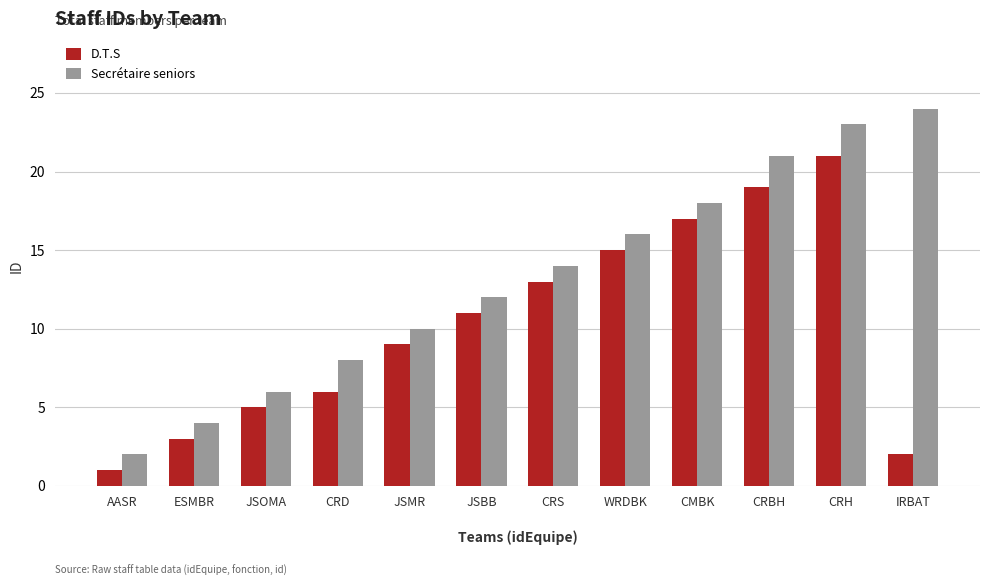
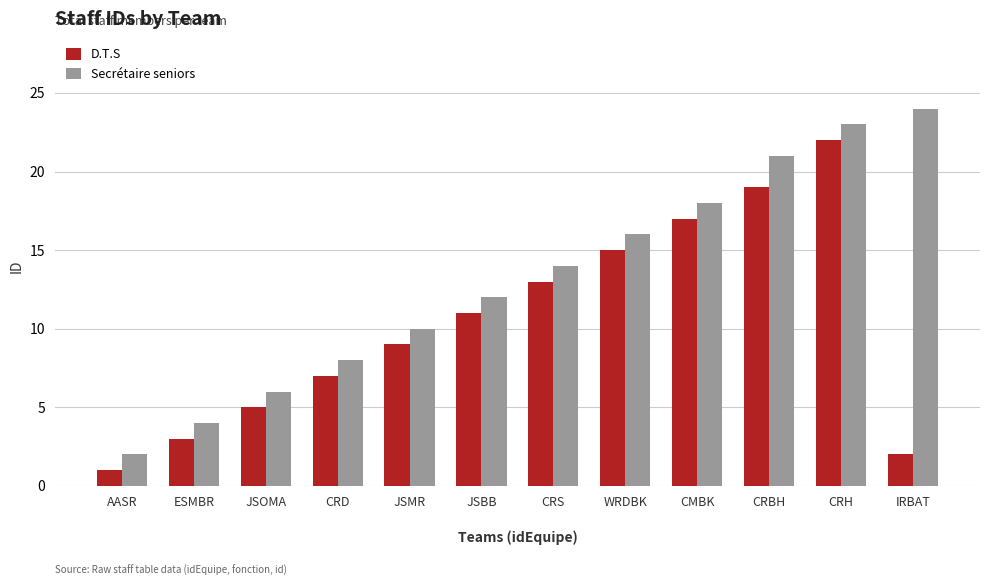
  {
    "D.T.S": {
      "AASR": 1,
      "ESMBR": 3,
      "JSOMA": 5,
-     "CRD": 6,
+     "CRD": 7,
      "JSMR": 9,
      "JSBB": 11,
      "CRS": 13,
      "WRDBK": 15,
      "CMBK": 17,
      "CRBH": 19,
-     "CRH": 21,
+     "CRH": 22,
      "IRBAT": 2
    },
    "Secrétaire seniors": {
      "AASR": 2,
      "ESMBR": 4,
      "JSOMA": 6,
      "CRD": 8,
      "JSMR": 10,
      "JSBB": 12,
      "CRS": 14,
      "WRDBK": 16,
      "CMBK": 18,
      "CRBH": 21,
      "CRH": 23,
      "IRBAT": 24
    }
  }
